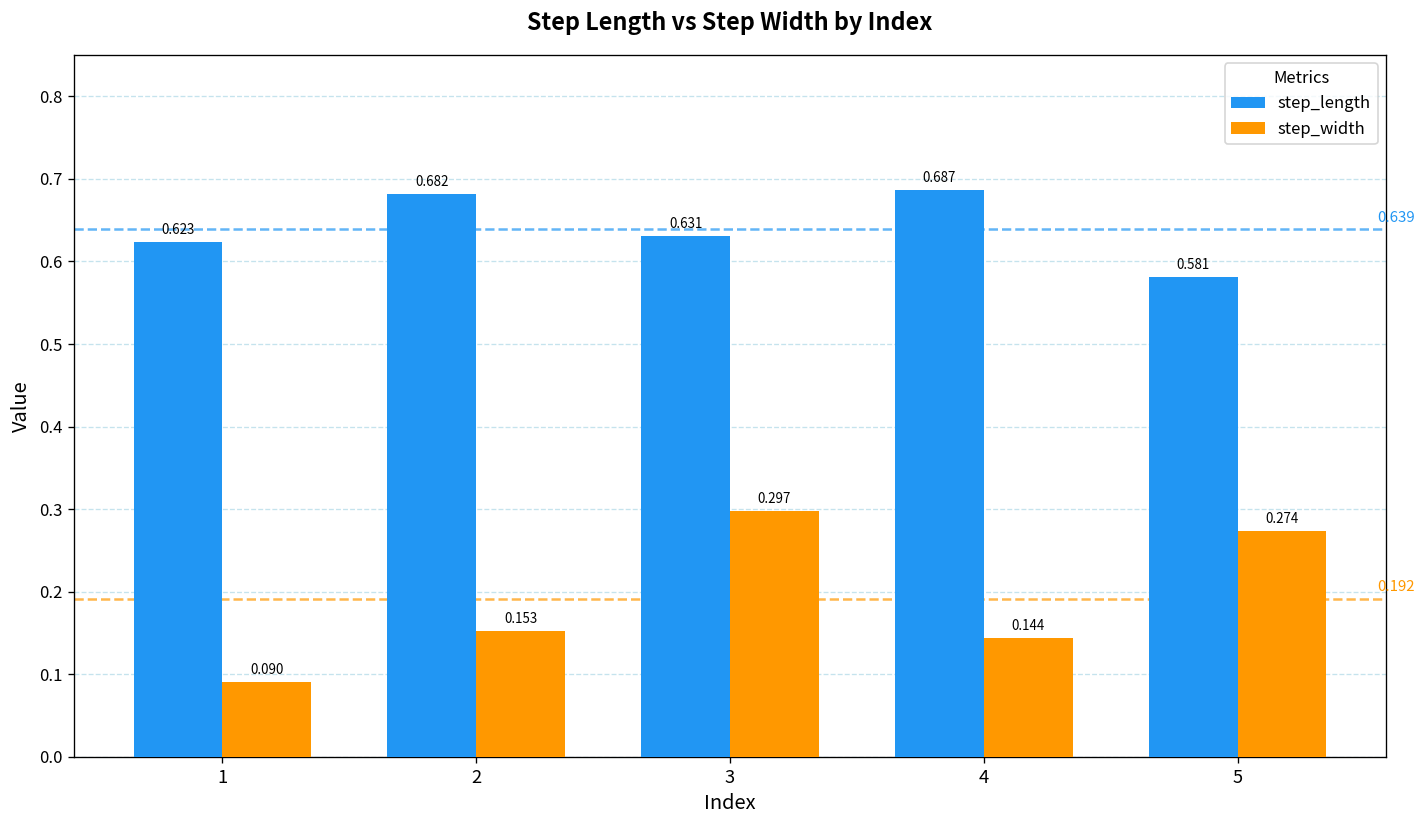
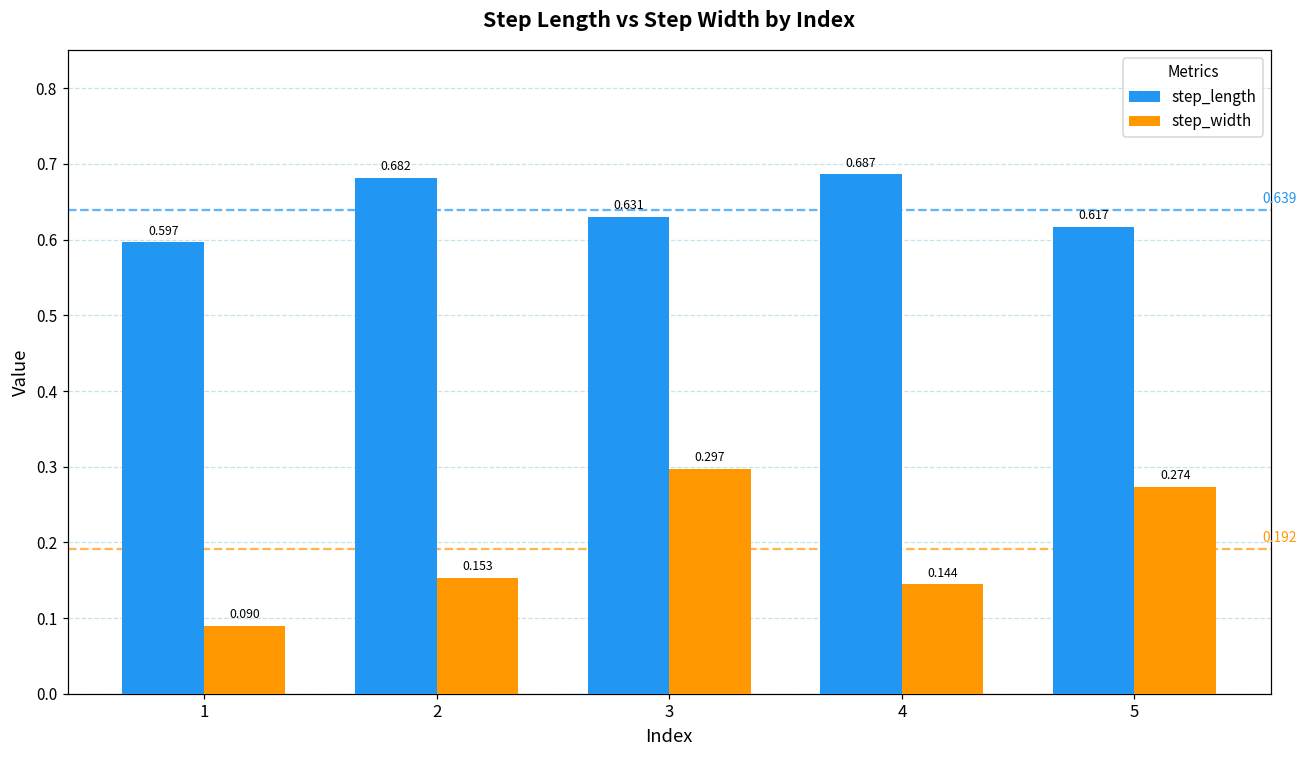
  {
    "step_length": {
-     "1": 0.623,
+     "1": 0.597,
      "2": 0.682,
      "3": 0.631,
      "4": 0.687,
-     "5": 0.581
+     "5": 0.617
    },
    "step_width": {
      "1": 0.090,
      "2": 0.153,
      "3": 0.297,
      "4": 0.144,
      "5": 0.274
    }
  }
